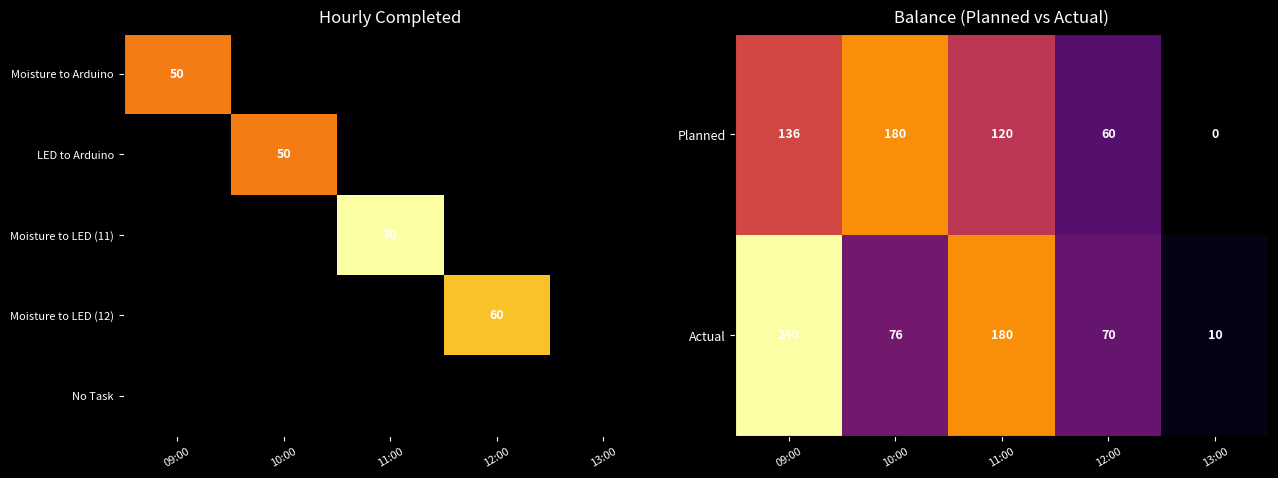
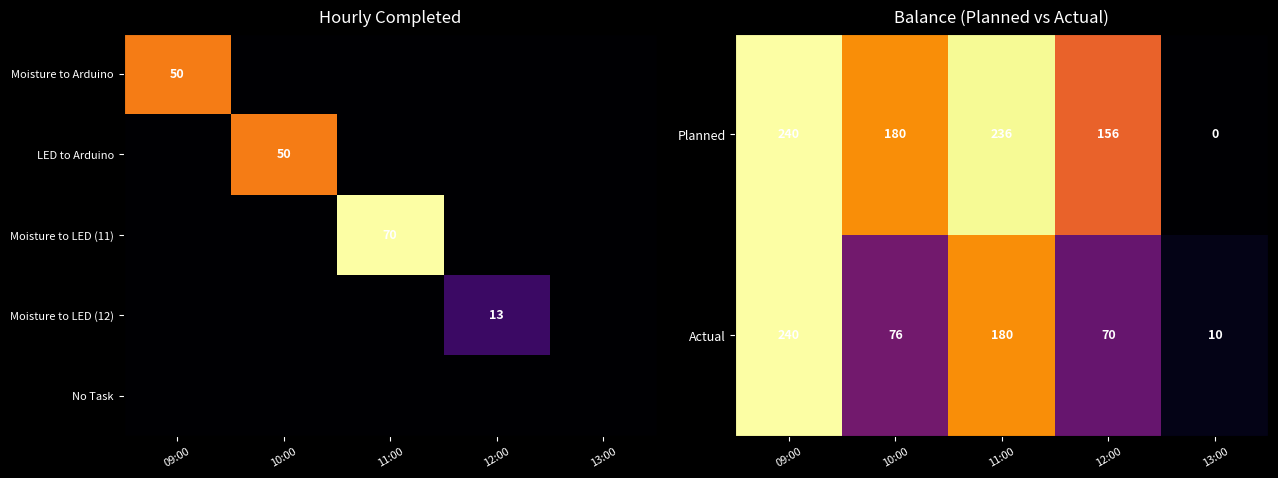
  {
    "Hourly Completed": {
      "Moisture to Arduino": {
        "09:00": 50
      },
      "LED to Arduino": {
        "10:00": 50
      },
      "Moisture to LED (11)": {
        "11:00": 70
      },
      "Moisture to LED (12)": {
-       "12:00": 60
+       "12:00": 13
      }
    },
    "Balance (Planned vs Actual)": {
      "Planned": {
-       "09:00": 136,
+       "09:00": 240,
        "10:00": 180,
-       "11:00": 120,
-       "12:00": 60,
+       "11:00": 236,
+       "12:00": 156,
        "13:00": 0
      },
      "Actual": {
        "09:00": 240,
        "10:00": 76,
        "11:00": 180,
        "12:00": 70,
        "13:00": 10
      }
    }
  }
